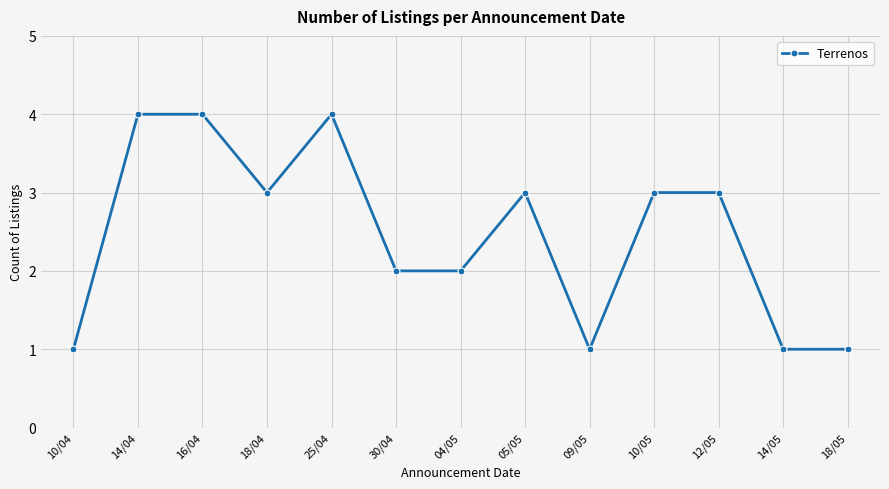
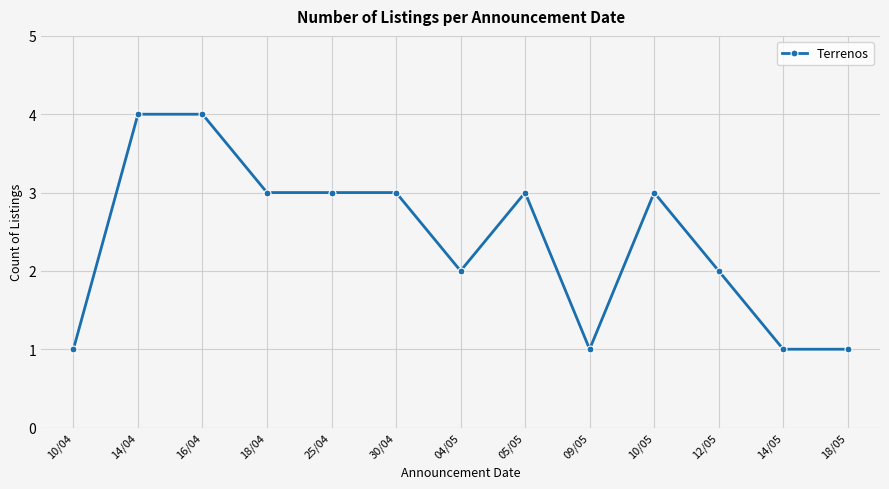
  {
    "10/04": 1,
    "14/04": 4,
    "16/04": 4,
    "18/04": 3,
-   "25/04": 4,
-   "30/04": 2,
+   "25/04": 3,
+   "30/04": 3,
    "04/05": 2,
    "05/05": 3,
    "09/05": 1,
    "10/05": 3,
-   "12/05": 3,
+   "12/05": 2,
    "14/05": 1,
    "18/05": 1
  }
